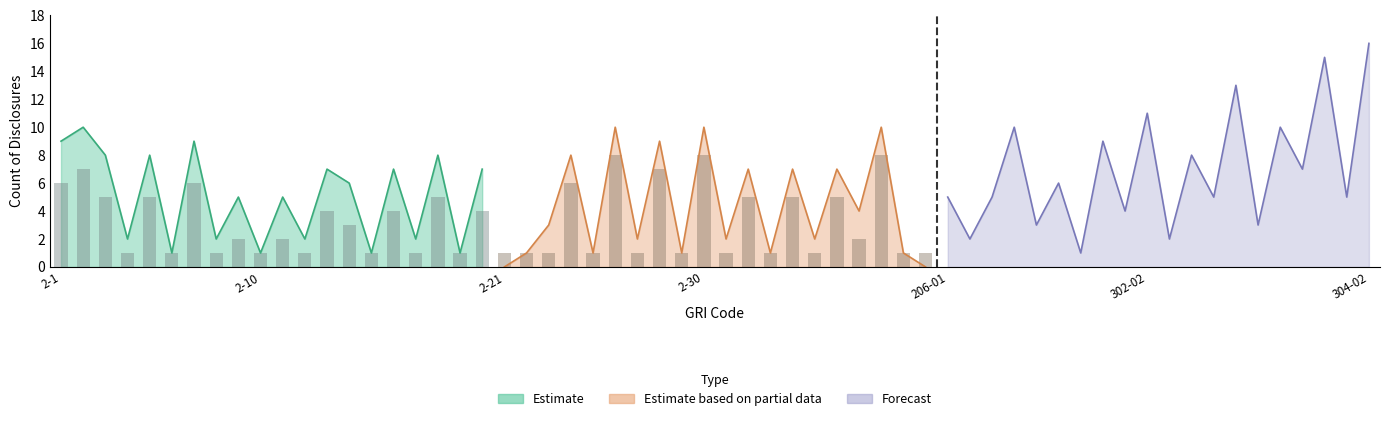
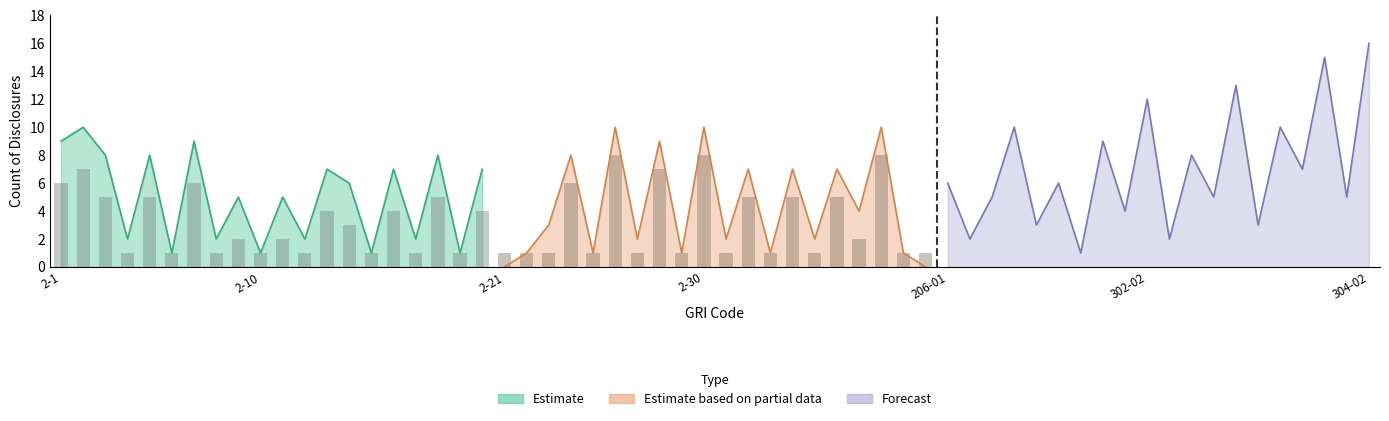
  {
    "Estimate based on partial data": {
      "2-21": 0,
      "2-30": 10
    },
    "Forecast": {
-     "206-01": 5,
-     "302-02": 11,
+     "206-01": 6,
+     "302-02": 12,
      "304-02": 16
    }
  }
